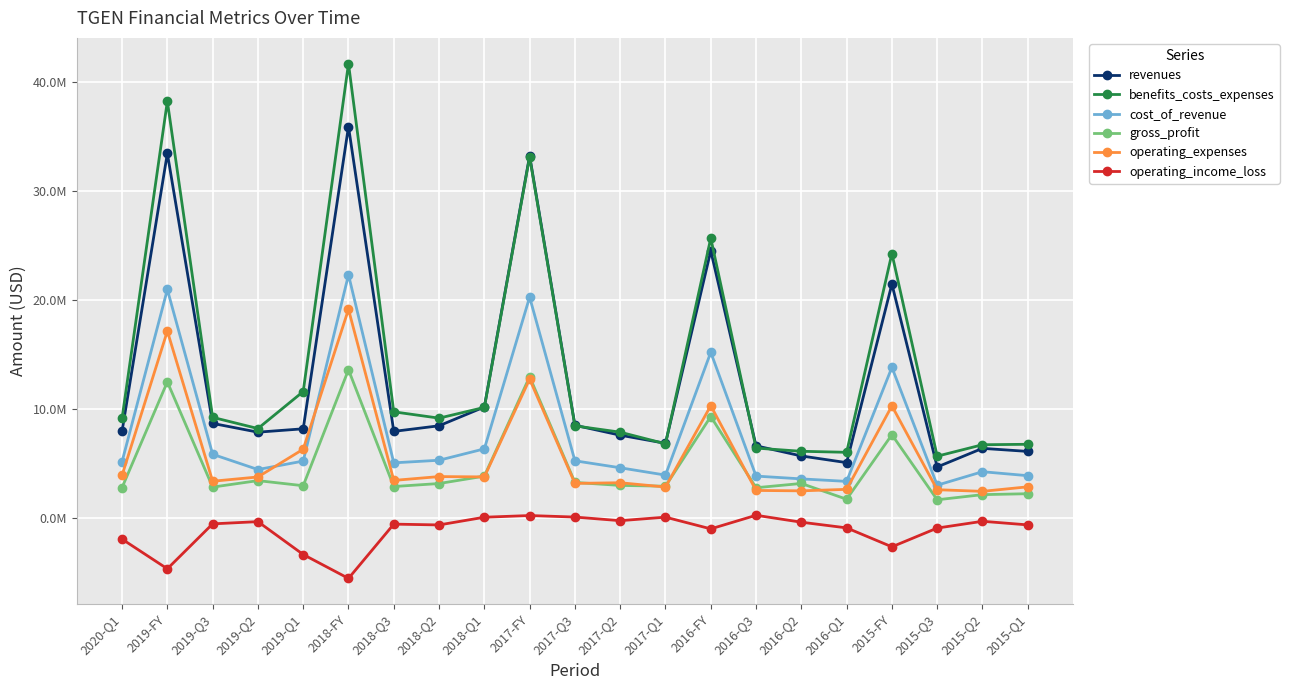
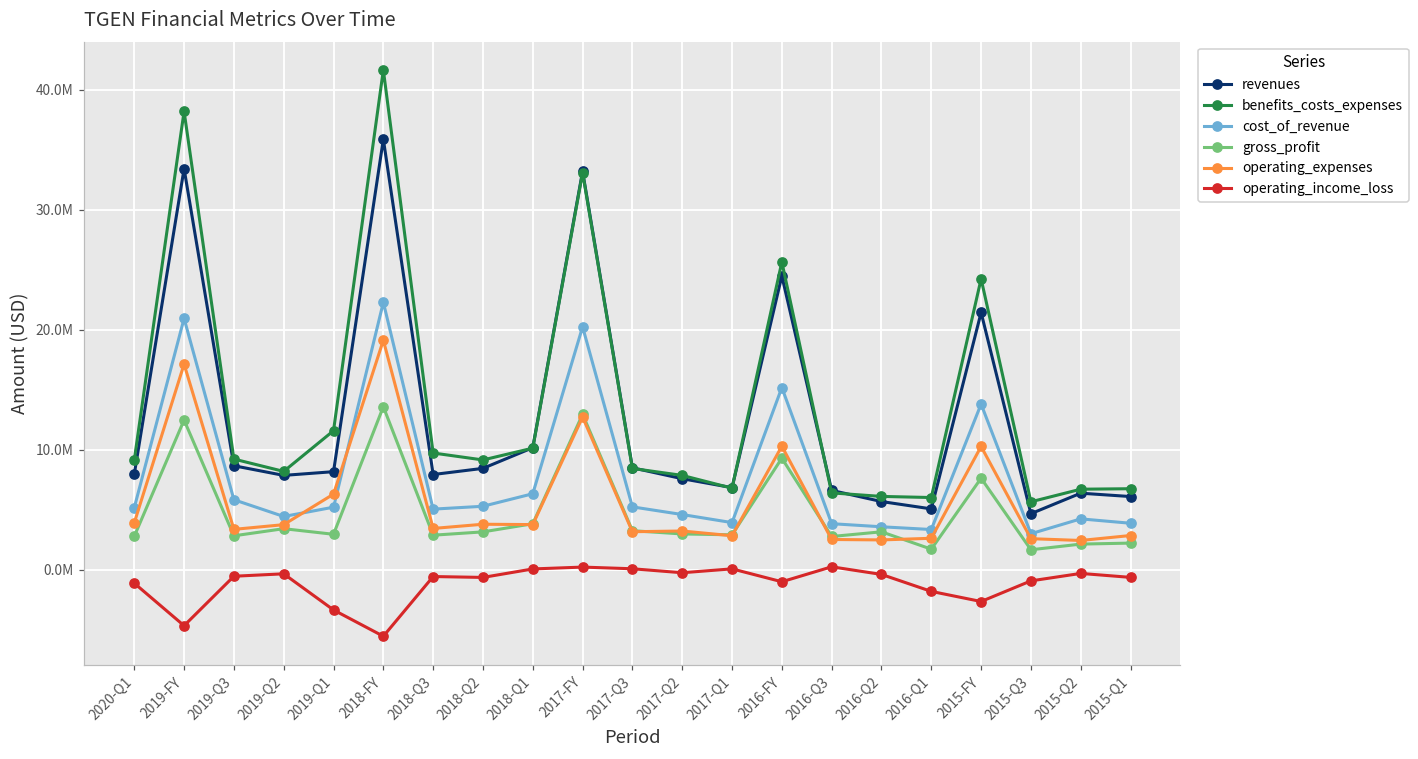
  {
    "revenues": {
      "2020-Q1": 8000000,
      "2019-FY": 33400000,
      "2019-Q3": 8700000,
      "2019-Q2": 7900000,
      "2019-Q1": 8200000,
      "2018-FY": 35900000,
      "2018-Q3": 7900000,
      "2018-Q2": 8500000,
      "2017-Q2": 7600000,
      "2016-FY": 24500000,
      "2016-Q2": 5700000,
      "2016-Q1": 5100000,
      "2015-FY": 21400000,
      "2015-Q3": 4700000,
      "2015-Q2": 6400000,
      "2015-Q1": 6100000
    },
    "benefits_costs_expenses": {
      "2020-Q1": 9100000,
      "2019-FY": 38200000,
      "2019-Q3": 9200000,
      "2019-Q2": 8200000,
      "2019-Q1": 11600000,
      "2018-FY": 41700000,
      "2018-Q3": 9700000,
      "2018-Q2": 9200000,
      "2017-Q2": 7900000,
      "2016-FY": 25700000,
      "2016-Q2": 6100000,
      "2016-Q1": 6000000,
      "2015-FY": 24200000,
      "2015-Q3": 5700000,
      "2015-Q2": 6700000,
      "2015-Q1": 6800000
    },
    "cost_of_revenue": {
      "2020-Q1": 5200000,
      "2019-FY": 20900000,
      "2019-Q3": 5800000,
      "2019-Q2": 4400000,
      "2019-Q1": 5200000,
      "2018-FY": 22300000,
      "2018-Q3": 5100000,
      "2018-Q2": 5300000,
      "2018-Q1": 6300000,
      "2017-FY": 20200000,
      "2017-Q3": 5200000,
      "2017-Q2": 4600000,
      "2017-Q1": 3900000,
      "2016-FY": 15200000,
      "2016-Q3": 3800000,
      "2016-Q2": 3600000,
      "2016-Q1": 3400000,
      "2015-FY": 13800000,
      "2015-Q3": 3000000,
      "2015-Q2": 4200000,
      "2015-Q1": 3900000
    },
    "gross_profit": {
      "2020-Q1": 2800000,
      "2019-FY": 12500000,
      "2019-Q3": 2800000,
      "2019-Q2": 3400000,
      "2019-Q1": 3000000,
      "2018-FY": 13600000,
      "2018-Q3": 2900000,
      "2018-Q2": 3200000,
      "2017-Q2": 3000000,
      "2016-FY": 9300000,
      "2016-Q3": 2800000,
      "2016-Q2": 3200000,
      "2016-Q1": 1700000,
      "2015-FY": 7600000,
      "2015-Q3": 1700000,
      "2015-Q2": 2100000,
      "2015-Q1": 2200000
    },
    "operating_expenses": {
      "2020-Q1": 3900000,
      "2019-FY": 17100000,
      "2019-Q3": 3400000,
      "2019-Q2": 3800000,
      "2019-Q1": 6300000,
      "2018-FY": 19100000,
      "2018-Q3": 3400000,
      "2018-Q2": 3800000,
      "2017-Q2": 3200000,
      "2016-FY": 10300000,
      "2016-Q3": 2500000,
      "2016-Q2": 2500000,
      "2016-Q1": 2600000,
      "2015-FY": 10300000,
      "2015-Q3": 2600000,
      "2015-Q2": 2400000,
      "2015-Q1": 2900000
    },
    "operating_income_loss": {
-     "2020-Q1": -1900000,
+     "2020-Q1": -1100000,
      "2019-FY": -4700000,
      "2019-Q3": -500000,
      "2019-Q2": -300000,
      "2019-Q1": -3300000,
      "2018-FY": -5500000,
      "2018-Q3": -600000,
      "2018-Q2": -600000,
      "2018-Q1": 100000,
      "2017-FY": 200000,
      "2017-Q3": 100000,
      "2017-Q2": -200000,
      "2017-Q1": 100000,
      "2016-FY": -1000000,
      "2016-Q3": 200000,
      "2016-Q2": -400000,
-     "2016-Q1": -900000,
+     "2016-Q1": -1800000,
      "2015-FY": -2600000,
      "2015-Q3": -900000,
      "2015-Q2": -300000,
      "2015-Q1": -600000
    }
  }
